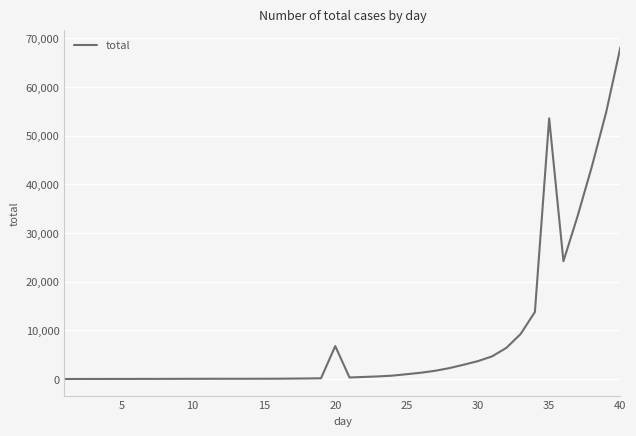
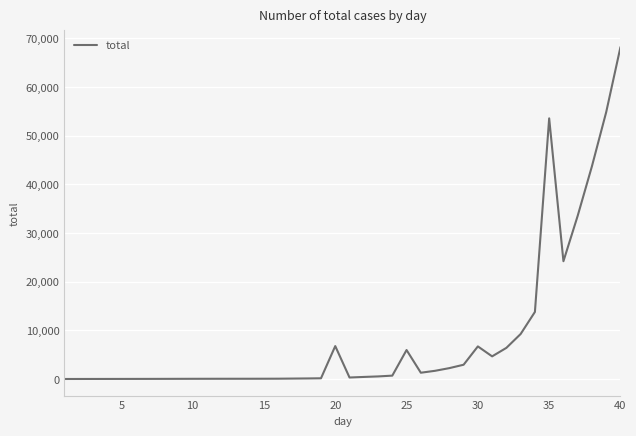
  {
    "10": "0",
    "15": "0",
    "20": "7,000",
-   "25": "1,000",
-   "30": "4,000",
+   "25": "6,000",
+   "30": "7,000",
    "35": "54,000",
    "40": "68,000"
  }
